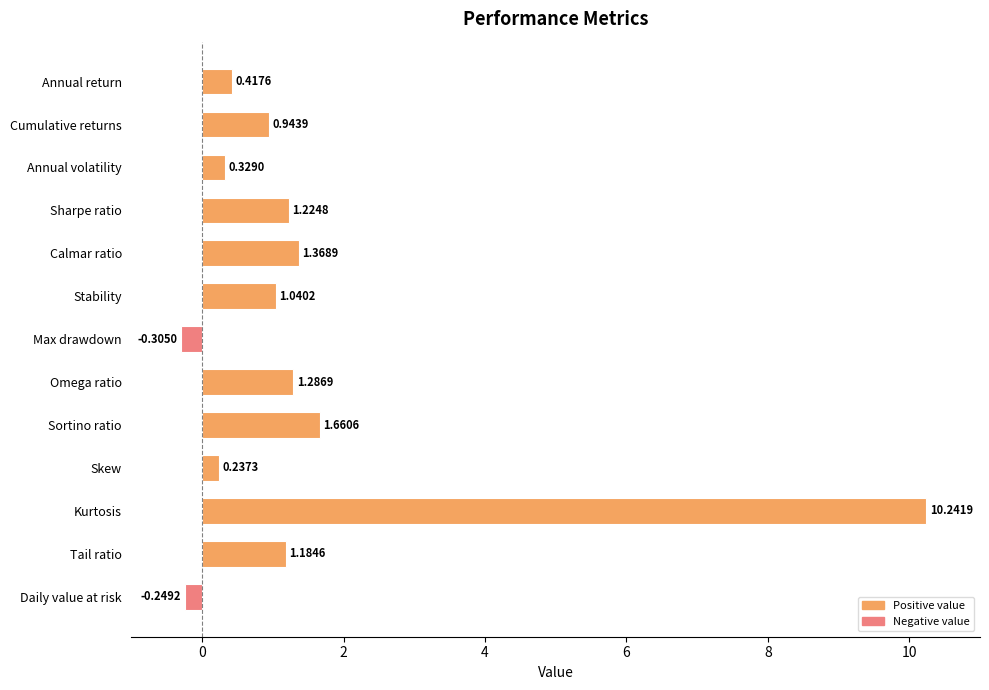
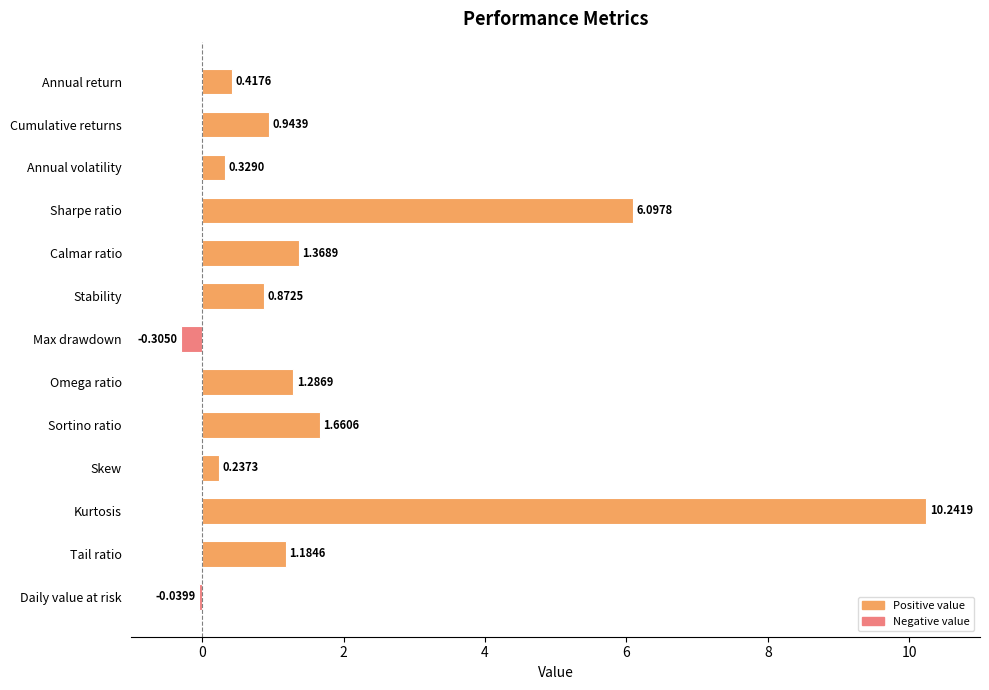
  {
    "Annual return": 0.4176,
    "Cumulative returns": 0.9439,
    "Annual volatility": 0.3290,
-   "Sharpe ratio": 1.2248,
+   "Sharpe ratio": 6.0978,
    "Calmar ratio": 1.3689,
-   "Stability": 1.0402,
+   "Stability": 0.8725,
    "Max drawdown": -0.3050,
    "Omega ratio": 1.2869,
    "Sortino ratio": 1.6606,
    "Skew": 0.2373,
    "Kurtosis": 10.2419,
    "Tail ratio": 1.1846,
-   "Daily value at risk": -0.2492
+   "Daily value at risk": -0.0399
  }
